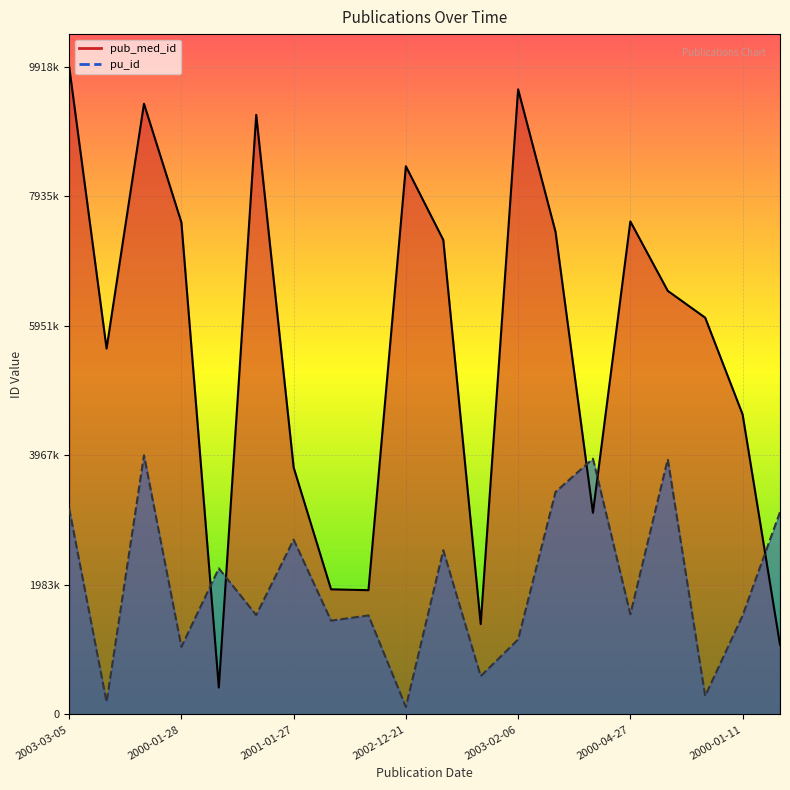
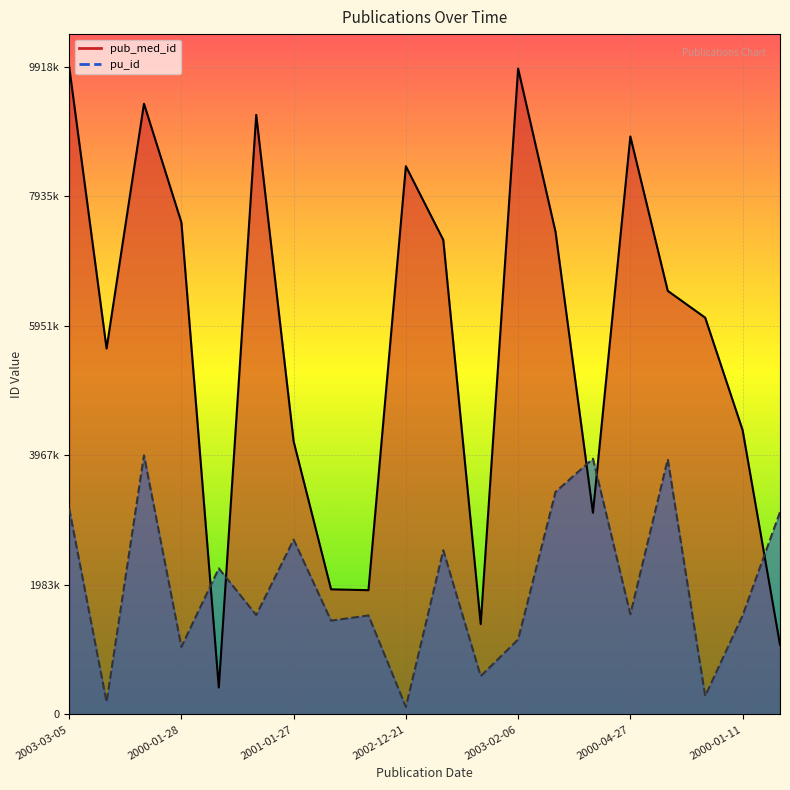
  {
    "pub_med_id": {
      "2003-03-05": 9900000,
      "2000-01-28": 7500000,
-     "2001-01-27": 3800000,
+     "2001-01-27": 4200000,
      "2002-12-21": 8400000,
-     "2003-02-06": 9600000,
-     "2000-04-27": 7500000,
-     "2000-01-11": 4600000
+     "2003-02-06": 9900000,
+     "2000-04-27": 8800000,
+     "2000-01-11": 4400000
    },
    "pu_id": {
      "2003-03-05": 3200000,
      "2000-01-28": 1000000,
      "2001-01-27": 2700000,
      "2002-12-21": 100000,
      "2003-02-06": 1100000,
      "2000-04-27": 1500000,
      "2000-01-11": 1500000
    }
  }
